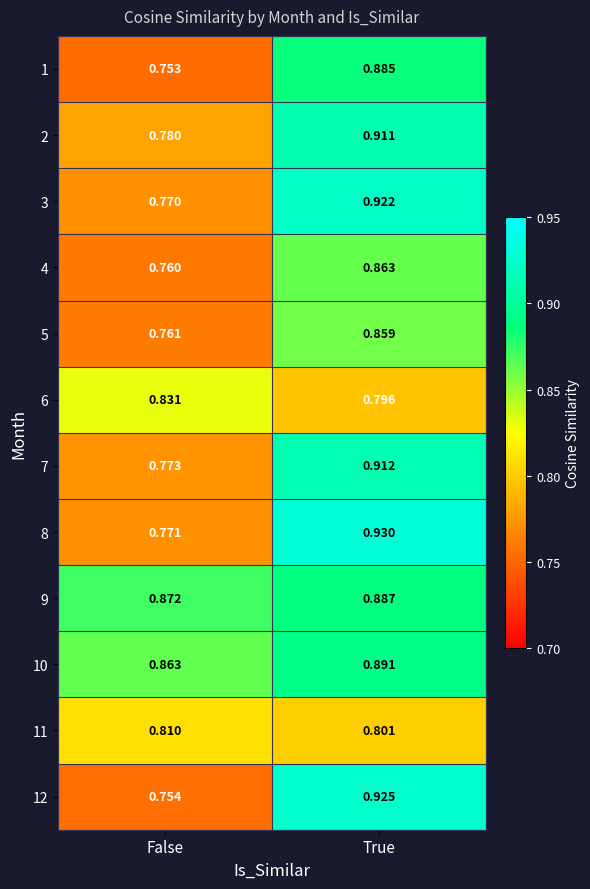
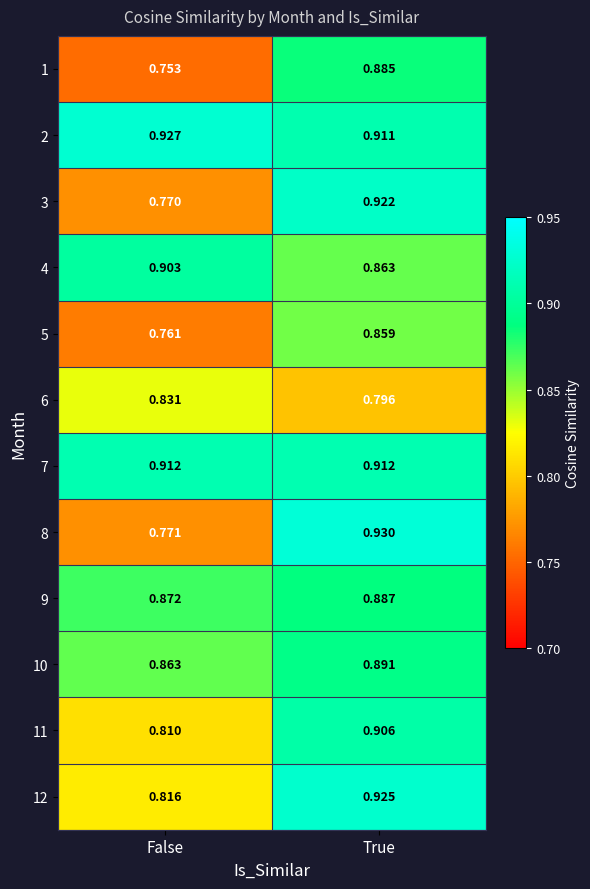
  {
    "1": {
      "False": 0.753,
      "True": 0.885
    },
    "2": {
-     "False": 0.780,
+     "False": 0.927,
      "True": 0.911
    },
    "3": {
      "False": 0.770,
      "True": 0.922
    },
    "4": {
-     "False": 0.760,
+     "False": 0.903,
      "True": 0.863
    },
    "5": {
      "False": 0.761,
      "True": 0.859
    },
    "6": {
      "False": 0.831,
      "True": 0.796
    },
    "7": {
-     "False": 0.773,
+     "False": 0.912,
      "True": 0.912
    },
    "8": {
      "False": 0.771,
      "True": 0.930
    },
    "9": {
      "False": 0.872,
      "True": 0.887
    },
    "10": {
      "False": 0.863,
      "True": 0.891
    },
    "11": {
      "False": 0.810,
-     "True": 0.801
+     "True": 0.906
    },
    "12": {
-     "False": 0.754,
+     "False": 0.816,
      "True": 0.925
    }
  }
